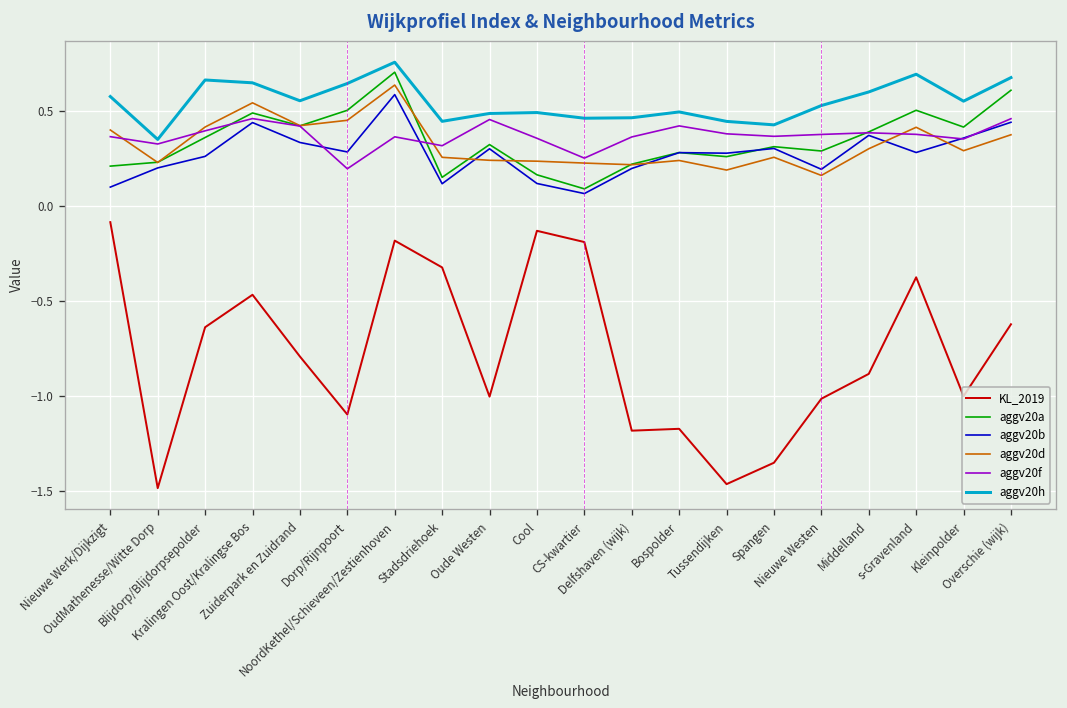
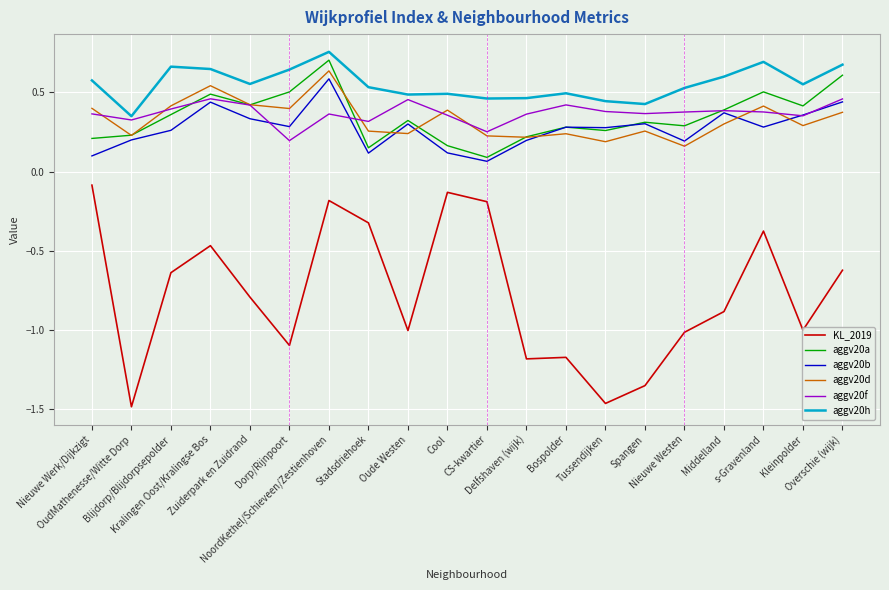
  {
    "KL_2019": {
      "Nieuwe Werk/Dijkzigt": -0.09,
      "OudMathenesse/Witte Dorp": -1.49,
      "Blijdorp/Blijdorpsepolder": -0.64,
      "Kralingen Oost/Kralingse Bos": -0.47,
      "Zuiderpark en Zuidrand": -0.79,
      "Dorp/Rijnpoort": -1.10,
      "NoordKethel/Schieveen/Zestienhoven": -0.18,
      "Stadsdriehoek": -0.32,
      "Oude Westen": -1.00,
      "Cool": -0.13,
      "CS-kwartier": -0.19,
      "Delfshaven (wijk)": -1.18,
      "Bospolder": -1.17,
      "Tussendijken": -1.46,
      "Spangen": -1.35,
      "Nieuwe Westen": -1.01,
      "Middelland": -0.88,
      "s-Gravenland": -0.38,
      "Overschie (wijk)": -0.62
    },
    "aggv20a": {
      "Nieuwe Werk/Dijkzigt": 0.21,
      "Blijdorp/Blijdorpsepolder": 0.36,
      "Kralingen Oost/Kralingse Bos": 0.49,
      "Dorp/Rijnpoort": 0.50,
      "NoordKethel/Schieveen/Zestienhoven": 0.70,
      "Stadsdriehoek": 0.15,
      "Oude Westen": 0.32,
      "Cool": 0.16,
      "CS-kwartier": 0.09,
      "Tussendijken": 0.26,
      "Nieuwe Westen": 0.29,
      "s-Gravenland": 0.50,
      "Kleinpolder": 0.41,
      "Overschie (wijk)": 0.61
    },
    "aggv20b": {
      "Nieuwe Werk/Dijkzigt": 0.10,
      "OudMathenesse/Witte Dorp": 0.20,
      "Blijdorp/Blijdorpsepolder": 0.26,
      "Kralingen Oost/Kralingse Bos": 0.44,
      "Zuiderpark en Zuidrand": 0.33,
      "Dorp/Rijnpoort": 0.28,
      "NoordKethel/Schieveen/Zestienhoven": 0.58,
      "Stadsdriehoek": 0.12,
      "Oude Westen": 0.30,
      "Cool": 0.12,
      "CS-kwartier": 0.06,
      "Delfshaven (wijk)": 0.20,
      "Tussendijken": 0.28,
      "Nieuwe Westen": 0.19,
      "s-Gravenland": 0.28,
      "Overschie (wijk)": 0.44
    },
    "aggv20d": {
      "Nieuwe Werk/Dijkzigt": 0.40,
      "Blijdorp/Blijdorpsepolder": 0.41,
      "Kralingen Oost/Kralingse Bos": 0.54,
-     "Dorp/Rijnpoort": 0.45,
+     "Dorp/Rijnpoort": 0.40,
      "NoordKethel/Schieveen/Zestienhoven": 0.64,
      "Stadsdriehoek": 0.25,
      "Oude Westen": 0.24,
-     "Cool": 0.23,
+     "Cool": 0.39,
      "CS-kwartier": 0.22,
      "Bospolder": 0.24,
      "Tussendijken": 0.19,
      "Spangen": 0.26,
      "Nieuwe Westen": 0.16,
      "Middelland": 0.30,
      "s-Gravenland": 0.41,
      "Kleinpolder": 0.29,
      "Overschie (wijk)": 0.37
    },
    "aggv20f": {
      "Nieuwe Werk/Dijkzigt": 0.36,
      "OudMathenesse/Witte Dorp": 0.33,
      "Blijdorp/Blijdorpsepolder": 0.39,
      "Kralingen Oost/Kralingse Bos": 0.46,
      "Dorp/Rijnpoort": 0.19,
      "NoordKethel/Schieveen/Zestienhoven": 0.36,
      "Stadsdriehoek": 0.32,
      "Oude Westen": 0.45,
      "Cool": 0.36,
      "CS-kwartier": 0.25,
      "Delfshaven (wijk)": 0.36,
      "Bospolder": 0.42,
      "Tussendijken": 0.38,
      "Spangen": 0.37,
      "Nieuwe Westen": 0.38,
      "s-Gravenland": 0.38,
      "Overschie (wijk)": 0.46
    },
    "aggv20h": {
      "Nieuwe Werk/Dijkzigt": 0.57,
      "OudMathenesse/Witte Dorp": 0.35,
      "Blijdorp/Blijdorpsepolder": 0.66,
      "Kralingen Oost/Kralingse Bos": 0.65,
      "Zuiderpark en Zuidrand": 0.55,
      "Dorp/Rijnpoort": 0.64,
      "NoordKethel/Schieveen/Zestienhoven": 0.76,
-     "Stadsdriehoek": 0.44,
+     "Stadsdriehoek": 0.53,
      "Oude Westen": 0.49,
      "Cool": 0.49,
      "CS-kwartier": 0.46,
      "Delfshaven (wijk)": 0.46,
      "Bospolder": 0.49,
      "Tussendijken": 0.44,
      "Spangen": 0.43,
      "Nieuwe Westen": 0.53,
      "Middelland": 0.60,
      "s-Gravenland": 0.69,
      "Kleinpolder": 0.55,
      "Overschie (wijk)": 0.67
    }
  }
